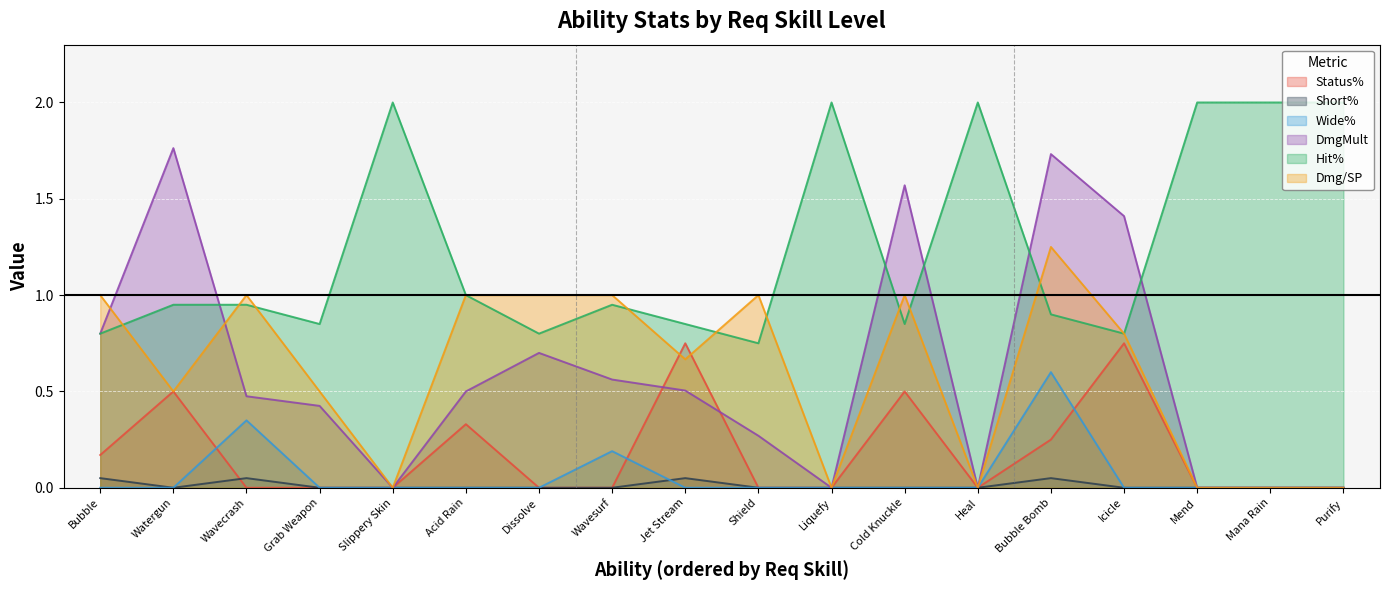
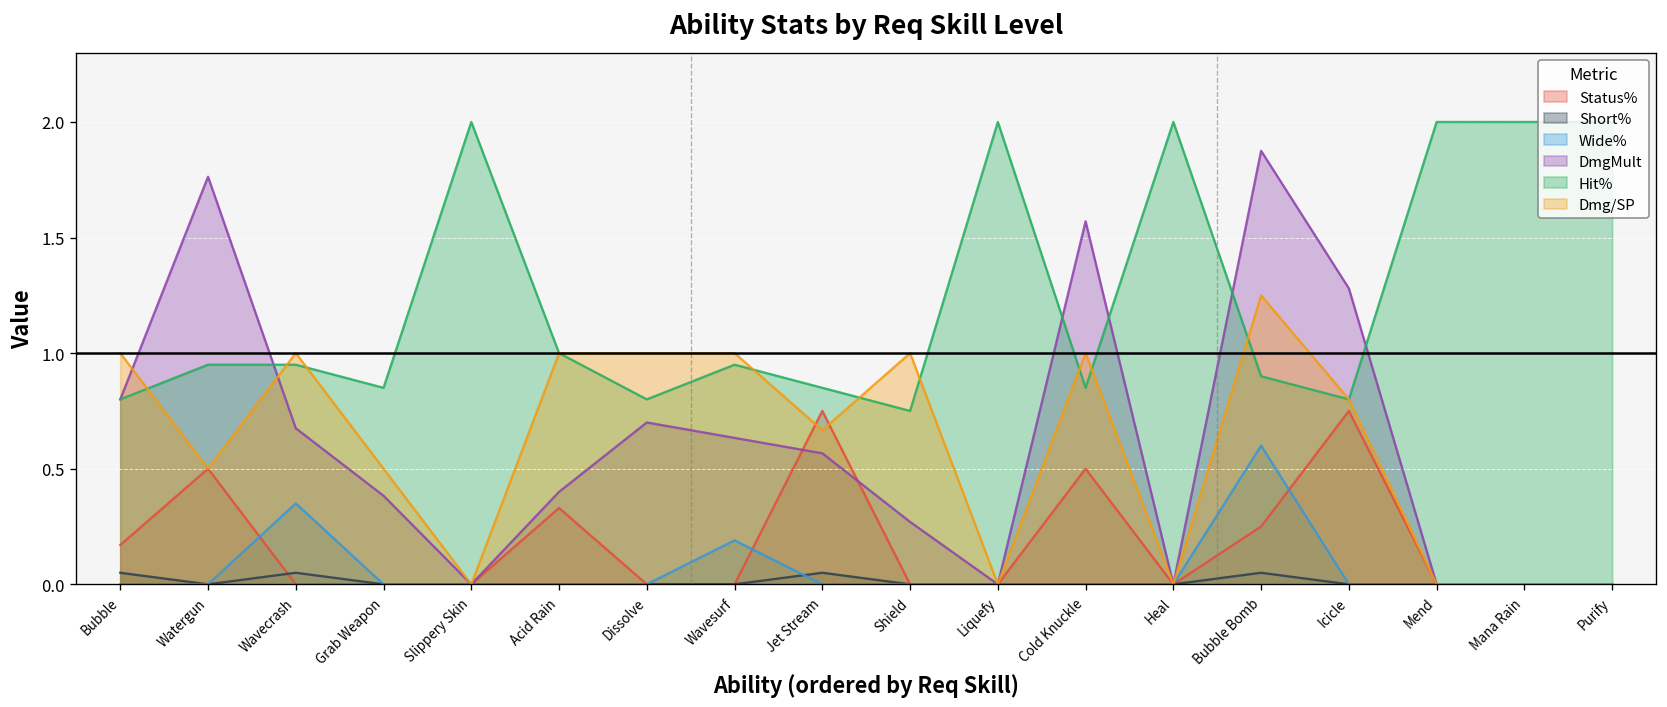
  {
    "Wide%": {
      "Bubble": 0.00,
      "Wavecrash": 0.35,
      "Wavesurf": 0.19,
      "Jet Stream": 0.00,
      "Bubble Bomb": 0.60
    },
    "DmgMult": {
      "Watergun": 1.76,
-     "Wavecrash": 0.48,
-     "Grab Weapon": 0.43,
-     "Acid Rain": 0.5,
+     "Wavecrash": 0.68,
+     "Grab Weapon": 0.38,
+     "Acid Rain": 0.4,
      "Dissolve": 0.70,
-     "Wavesurf": 0.56,
-     "Jet Stream": 0.50,
+     "Wavesurf": 0.63,
+     "Jet Stream": 0.57,
      "Shield": 0.27,
      "Cold Knuckle": 1.57,
-     "Bubble Bomb": 1.73,
-     "Icicle": 1.41
+     "Bubble Bomb": 1.88,
+     "Icicle": 1.28
    }
  }
